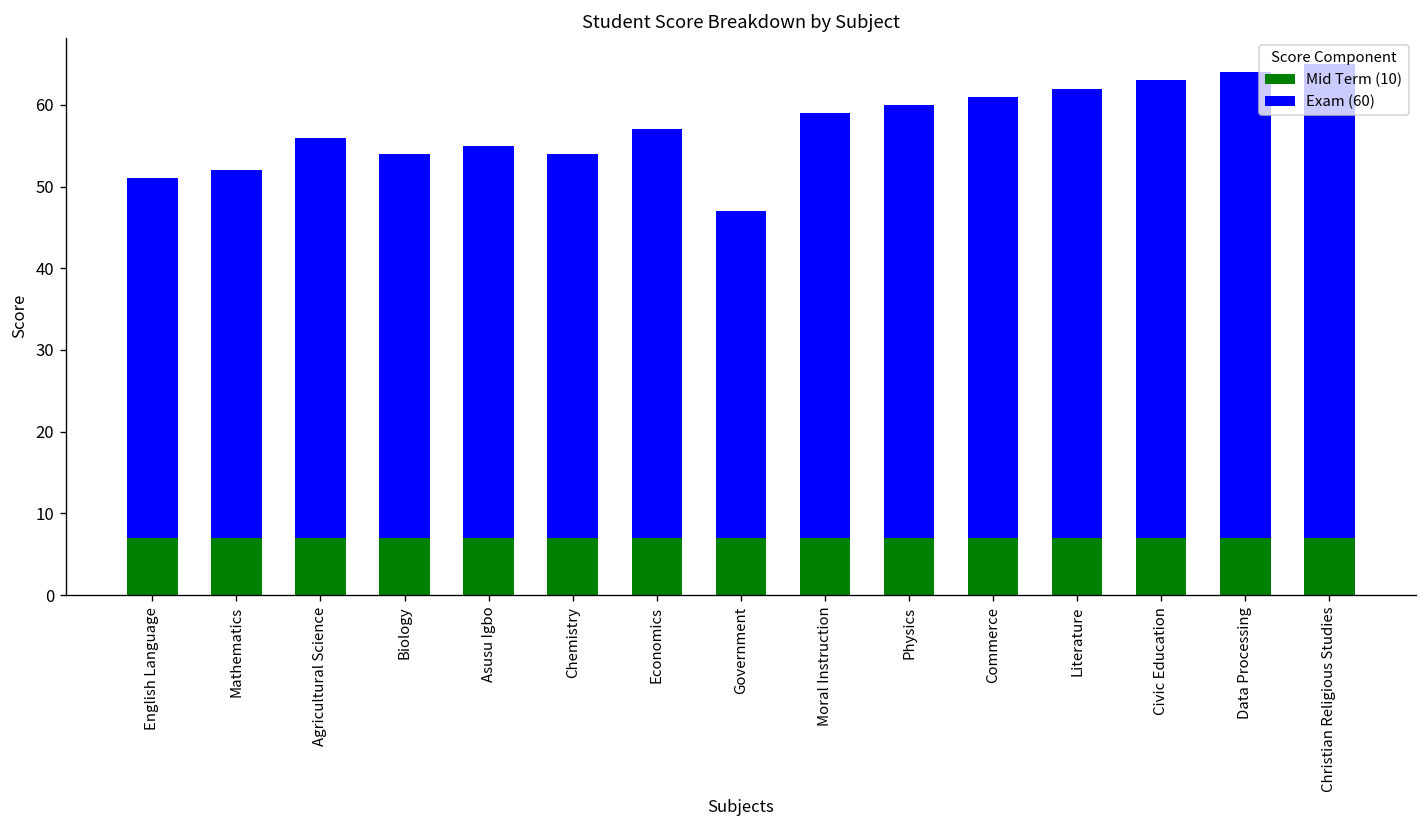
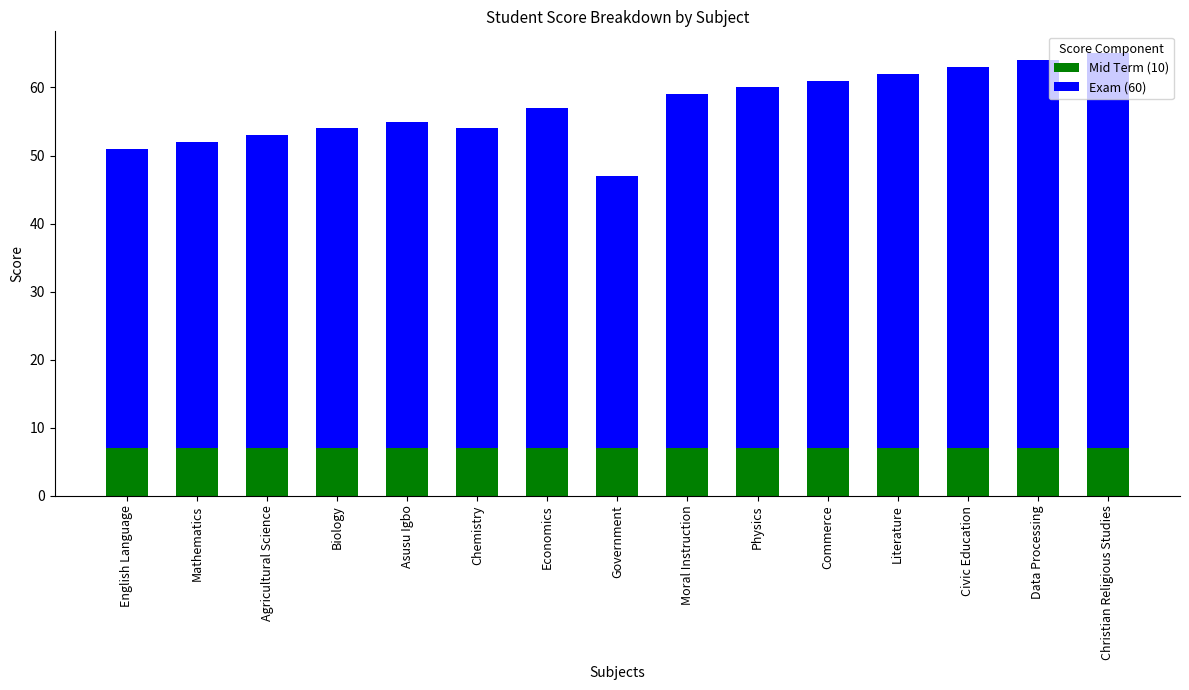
  {
    "Mid Term (10)": {
      "English Language": 7,
      "Mathematics": 7,
      "Agricultural Science": 7,
      "Biology": 7,
      "Asusu Igbo": 7,
      "Chemistry": 7,
      "Economics": 7,
      "Government": 7,
      "Moral Instruction": 7,
      "Physics": 7,
      "Commerce": 7,
      "Literature": 7,
      "Civic Education": 7,
      "Data Processing": 7,
      "Christian Religious Studies": 7
    },
    "Exam (60)": {
      "English Language": 44,
      "Mathematics": 45,
-     "Agricultural Science": 49,
+     "Agricultural Science": 46,
      "Biology": 47,
      "Asusu Igbo": 48,
      "Chemistry": 47,
      "Economics": 50,
      "Government": 40,
      "Moral Instruction": 52,
      "Physics": 53,
      "Commerce": 54,
      "Literature": 55,
      "Civic Education": 56,
      "Data Processing": 57
    }
  }
